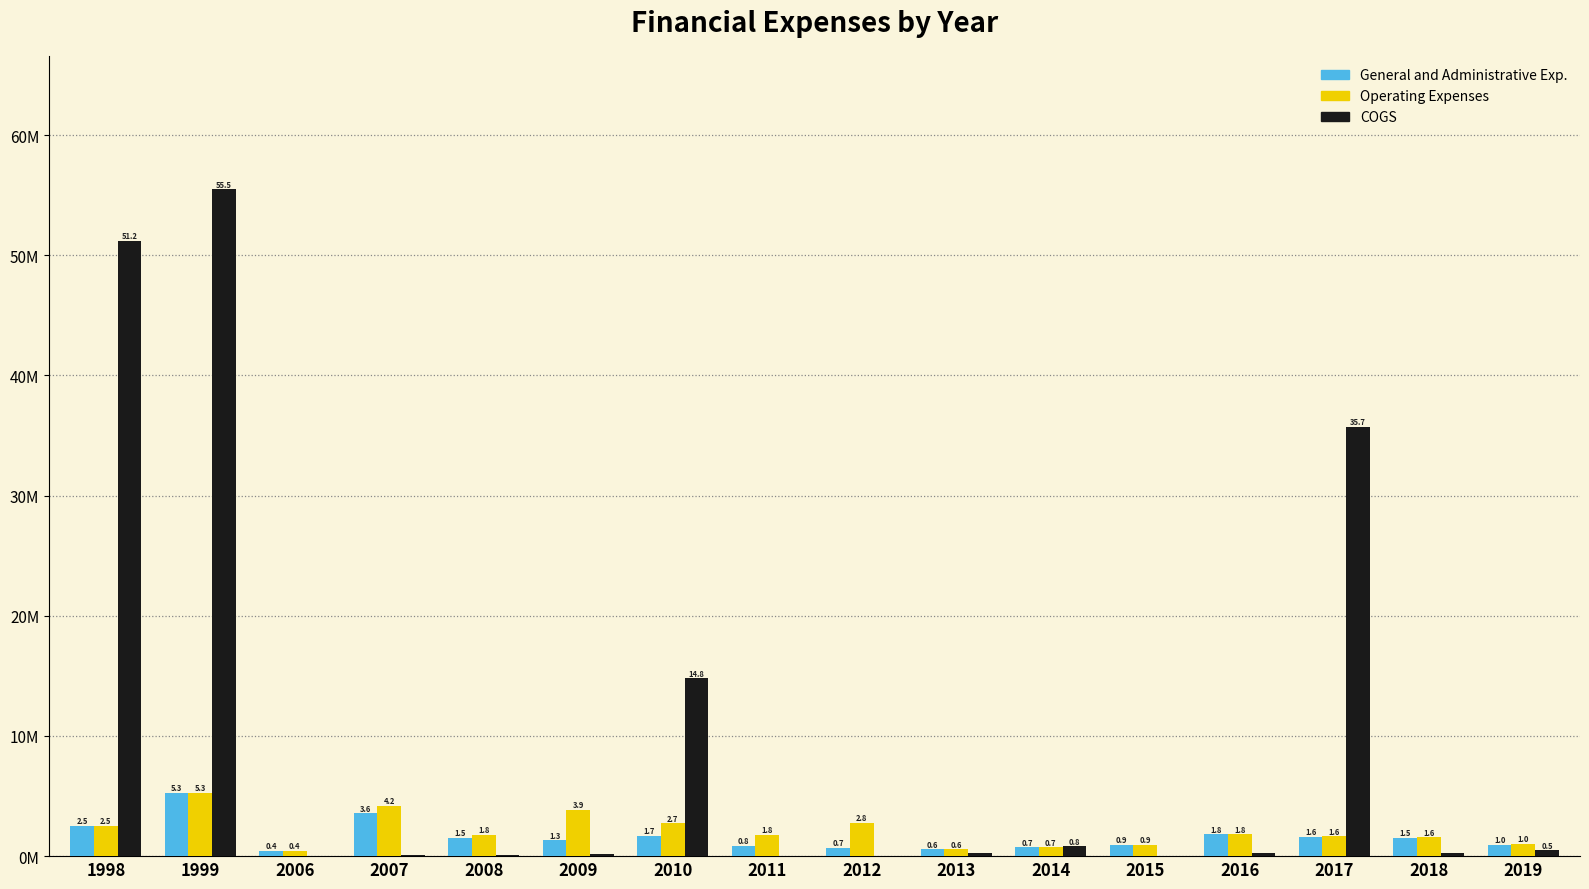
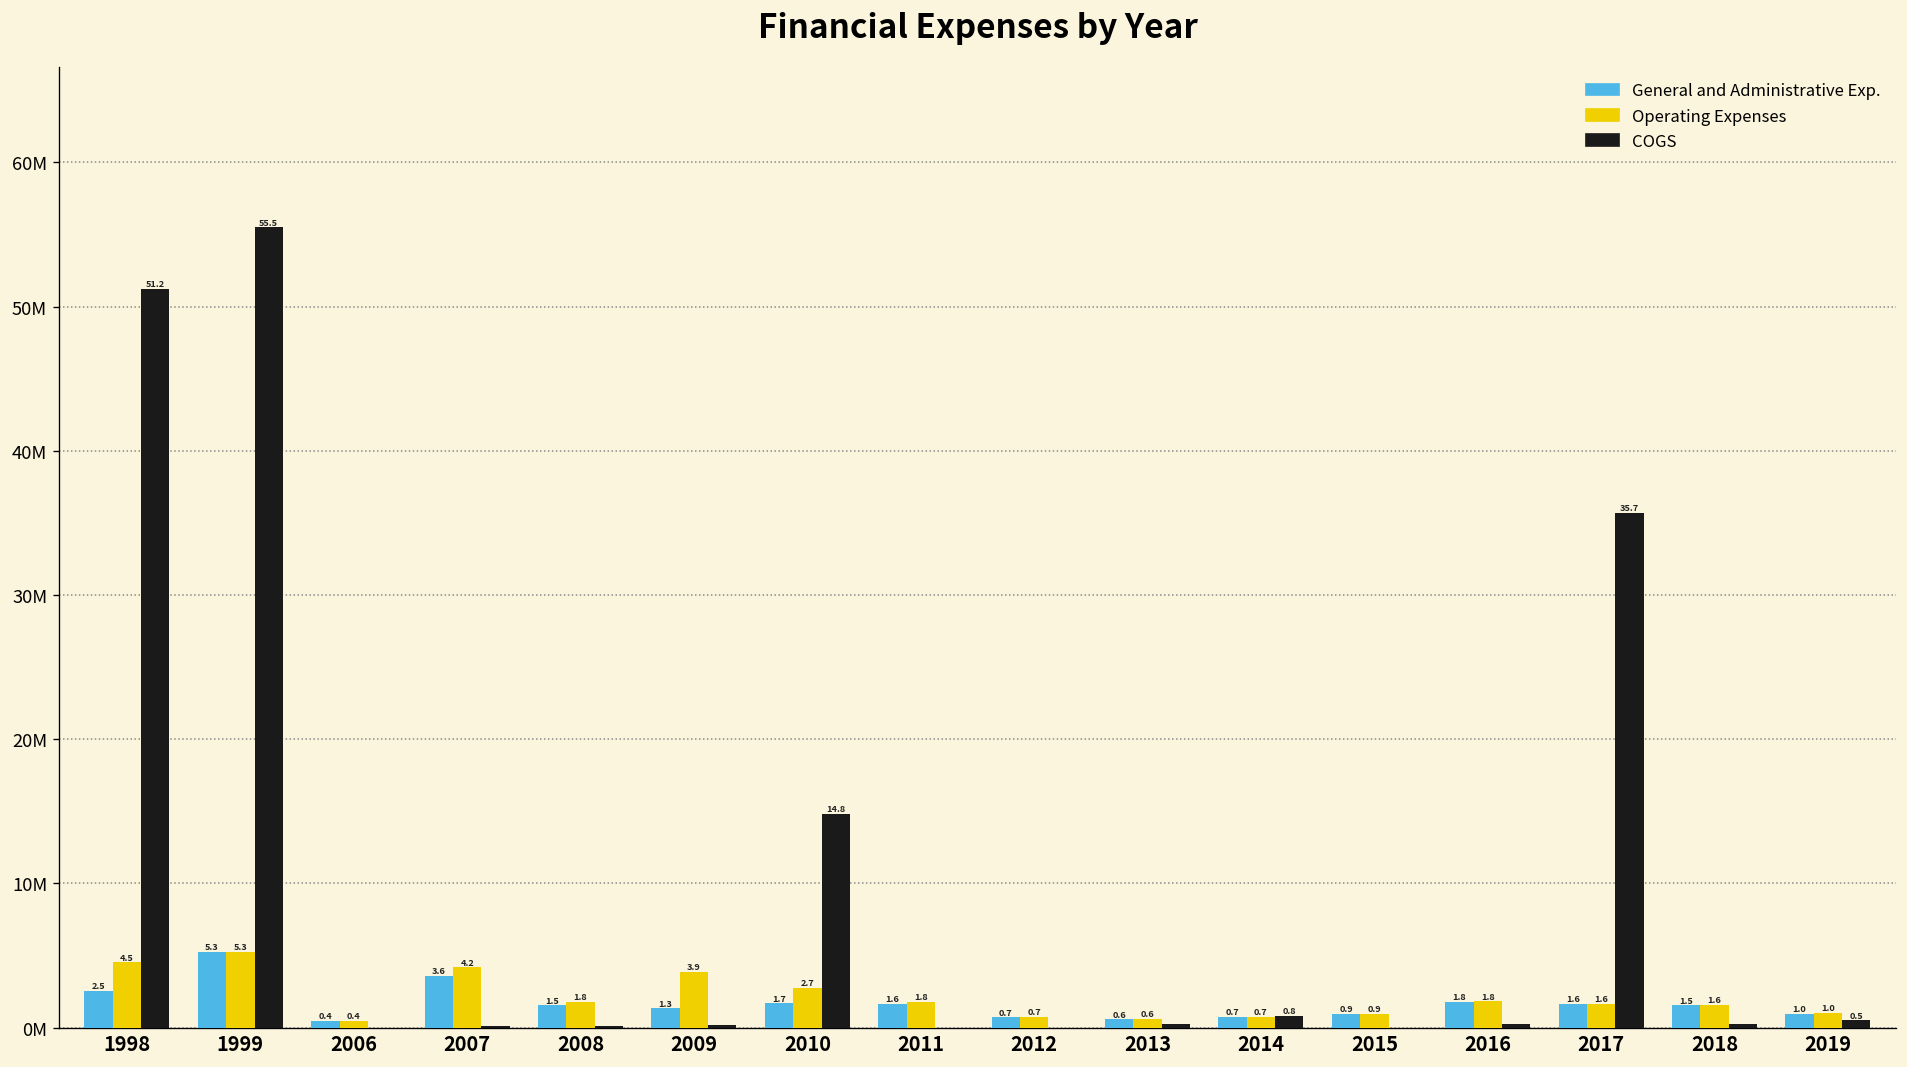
  {
    "General and Administrative Exp.": {
      "1998": 2.5,
      "1999": 5.3,
      "2006": 0.4,
      "2007": 3.6,
      "2008": 1.5,
      "2009": 1.3,
      "2010": 1.7,
-     "2011": 0.8,
+     "2011": 1.6,
      "2012": 0.7,
      "2013": 0.6,
      "2014": 0.7,
      "2015": 0.9,
      "2016": 1.8,
      "2017": 1.6,
      "2018": 1.5,
      "2019": 1.0
    },
    "Operating Expenses": {
-     "1998": 2.5,
+     "1998": 4.5,
      "1999": 5.3,
      "2006": 0.4,
      "2007": 4.2,
      "2008": 1.8,
      "2009": 3.9,
      "2010": 2.7,
      "2011": 1.8,
-     "2012": 2.8,
+     "2012": 0.7,
      "2013": 0.6,
      "2014": 0.7,
      "2015": 0.9,
      "2016": 1.8,
      "2017": 1.6,
      "2018": 1.6,
      "2019": 1.0
    },
    "COGS": {
      "1998": 51.2,
      "1999": 55.5,
      "2010": 14.8,
      "2014": 0.8,
      "2017": 35.7,
      "2019": 0.5
    }
  }
